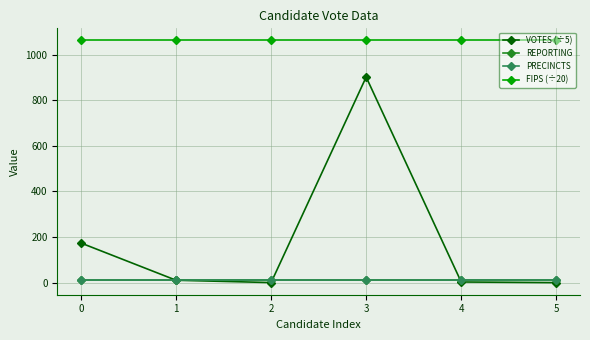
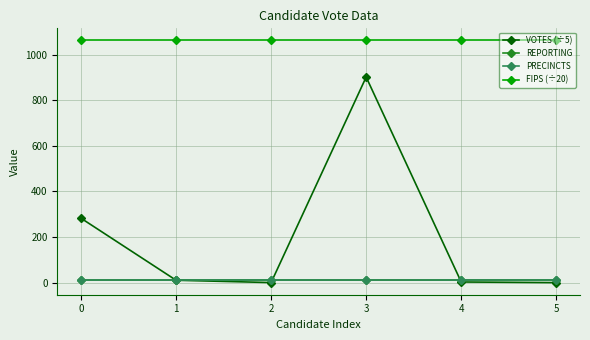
  {
    "VOTES (÷5)": {
-     "0": 170,
+     "0": 280,
      "2": 0,
      "3": 900,
      "5": 0
    },
    "PRECINCTS": {
      "0": 10,
      "2": 10,
      "3": 10,
      "5": 10
    },
    "FIPS (÷20)": {
      "0": 1060,
      "1": 1060,
      "2": 1060,
      "3": 1060,
      "4": 1060
    }
  }
